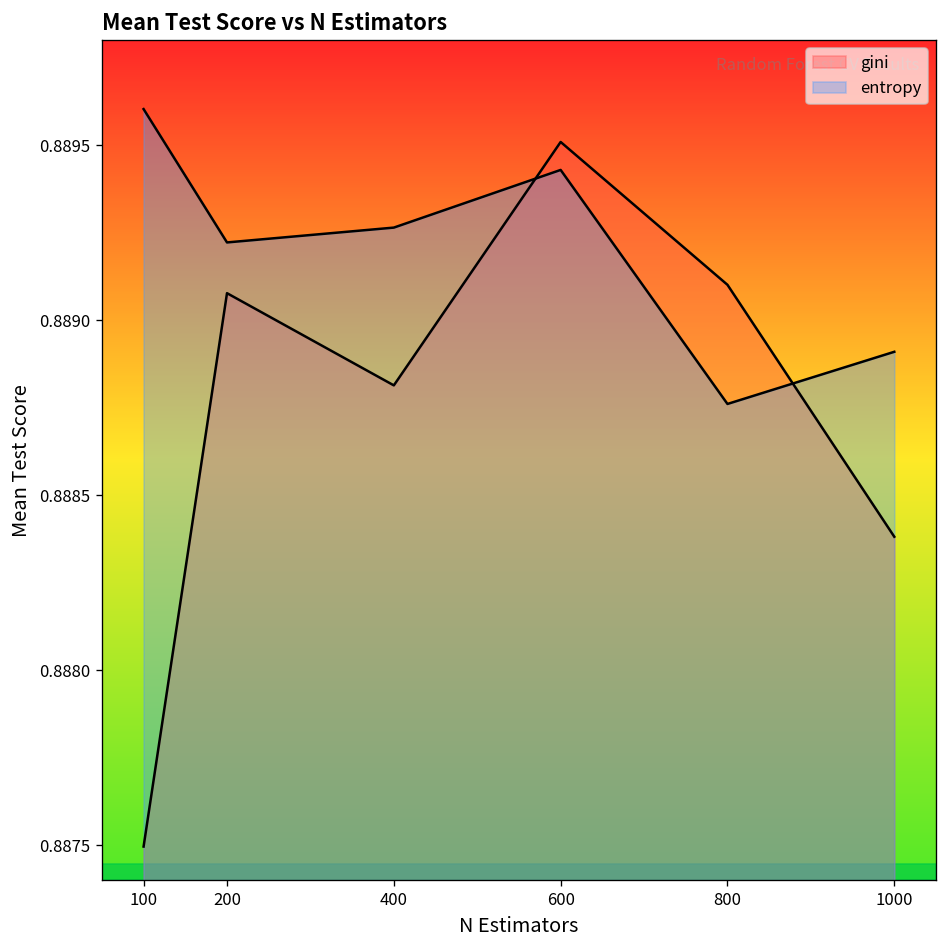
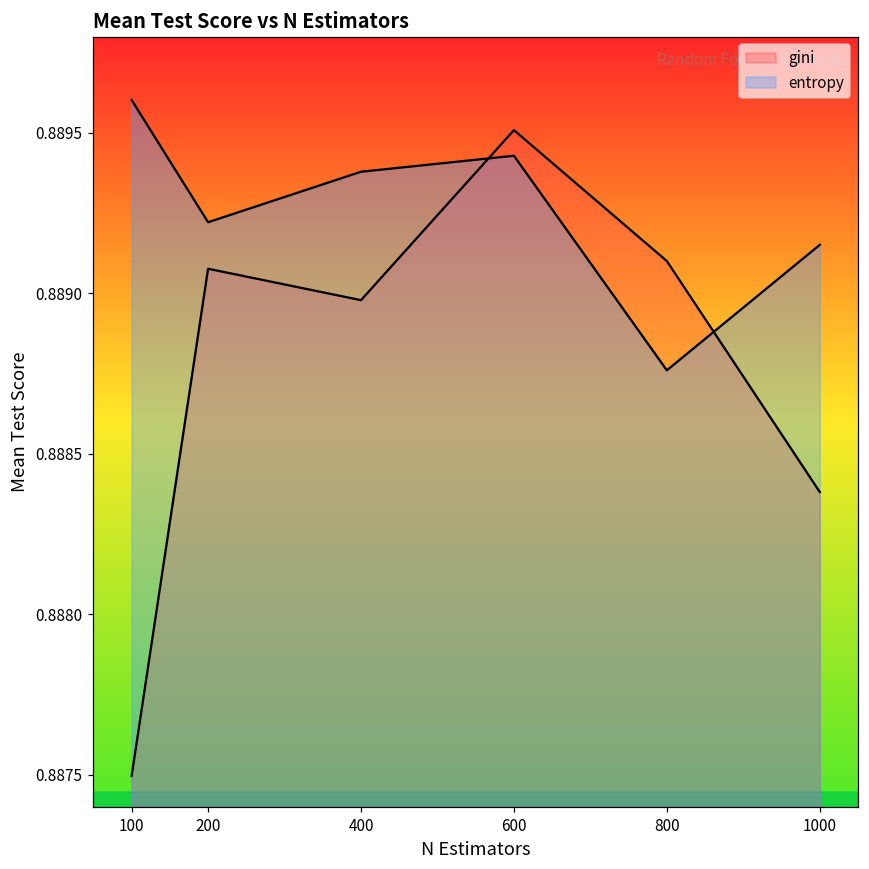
  {
    "gini": {
      "100": 0.88750,
      "200": 0.88908,
-     "400": 0.88881,
+     "400": 0.88898,
      "600": 0.88951,
      "800": 0.88910,
      "1000": 0.88838
    },
    "entropy": {
      "100": 0.88960,
      "200": 0.88922,
-     "400": 0.88926,
+     "400": 0.88938,
      "600": 0.88943,
      "800": 0.88876,
-     "1000": 0.88891
+     "1000": 0.88915
    }
  }
